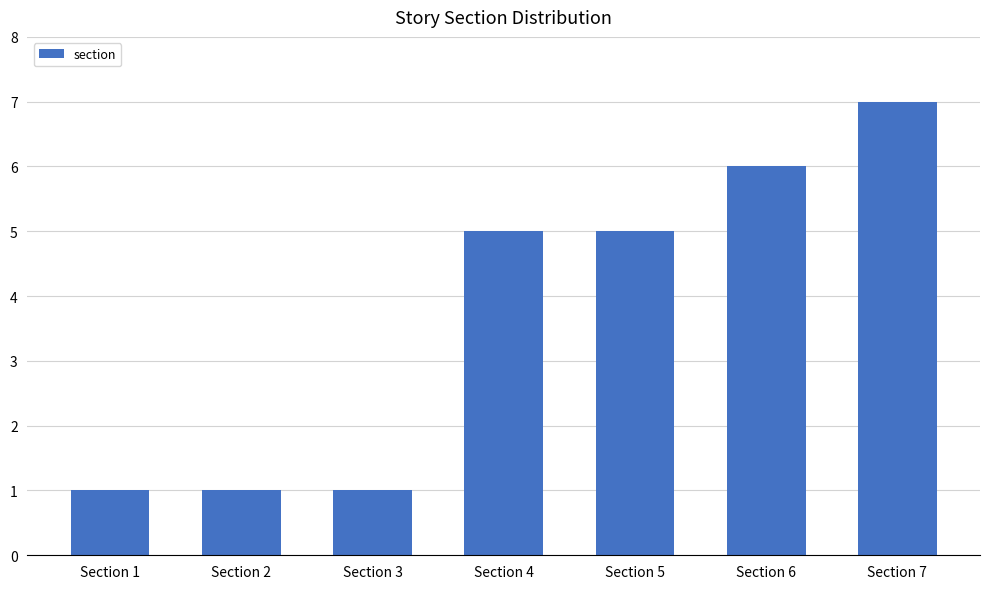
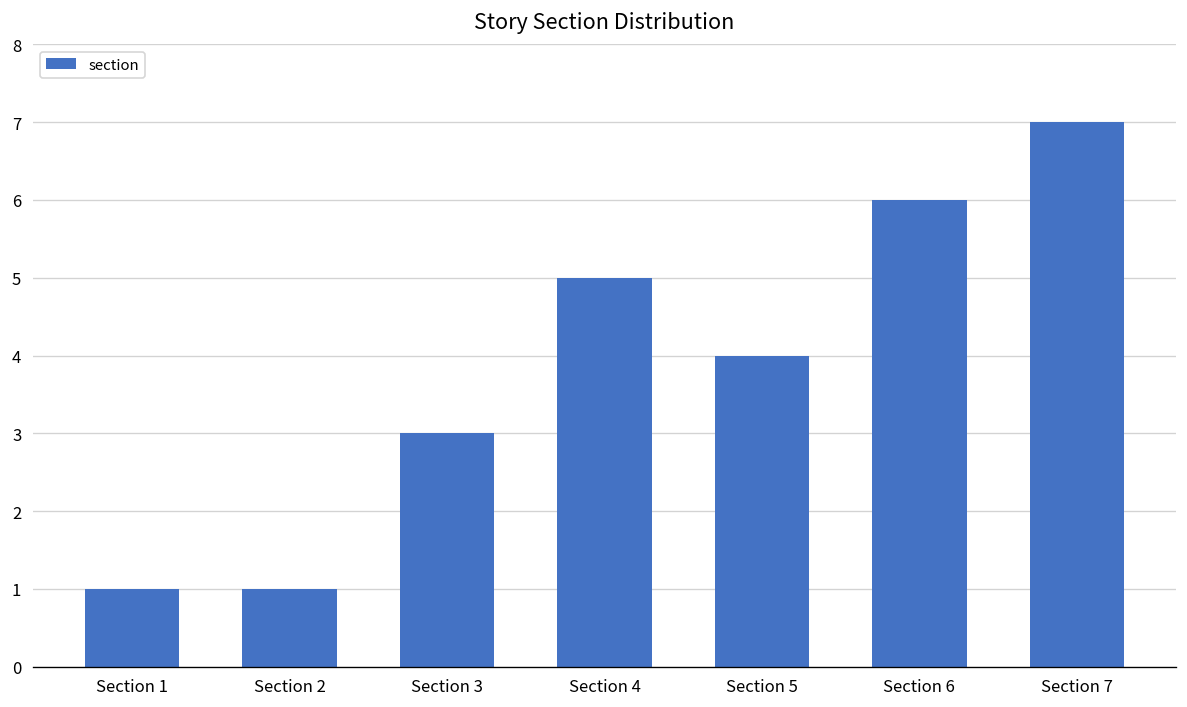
  {
    "Section 1": 1,
    "Section 2": 1,
-   "Section 3": 1,
+   "Section 3": 3,
    "Section 4": 5,
-   "Section 5": 5,
+   "Section 5": 4,
    "Section 6": 6,
    "Section 7": 7
  }
